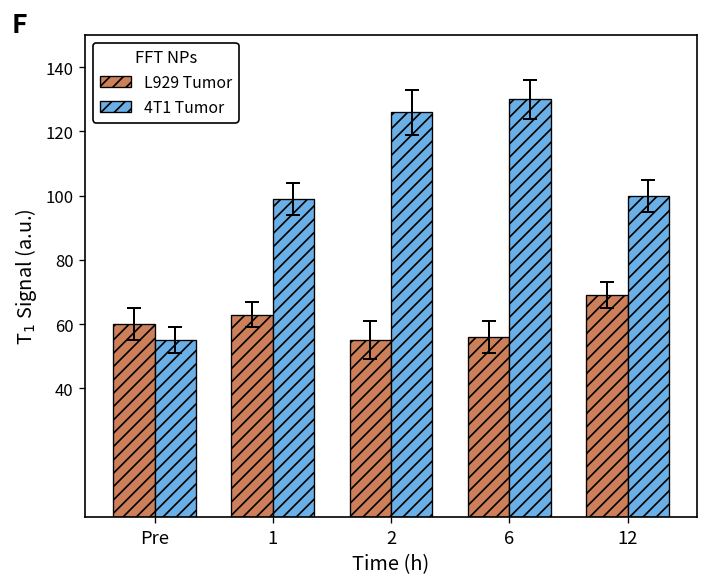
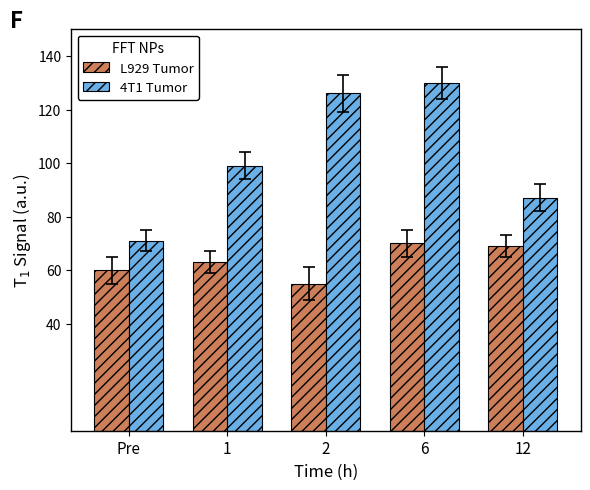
  {
    "L929 Tumor": {
      "Pre": 60,
      "1": 63,
      "2": 55,
-     "6": 56,
+     "6": 70,
      "12": 69
    },
    "4T1 Tumor": {
-     "Pre": 55,
+     "Pre": 71,
      "1": 99,
      "2": 126,
      "6": 130,
-     "12": 100
+     "12": 87
    }
  }
